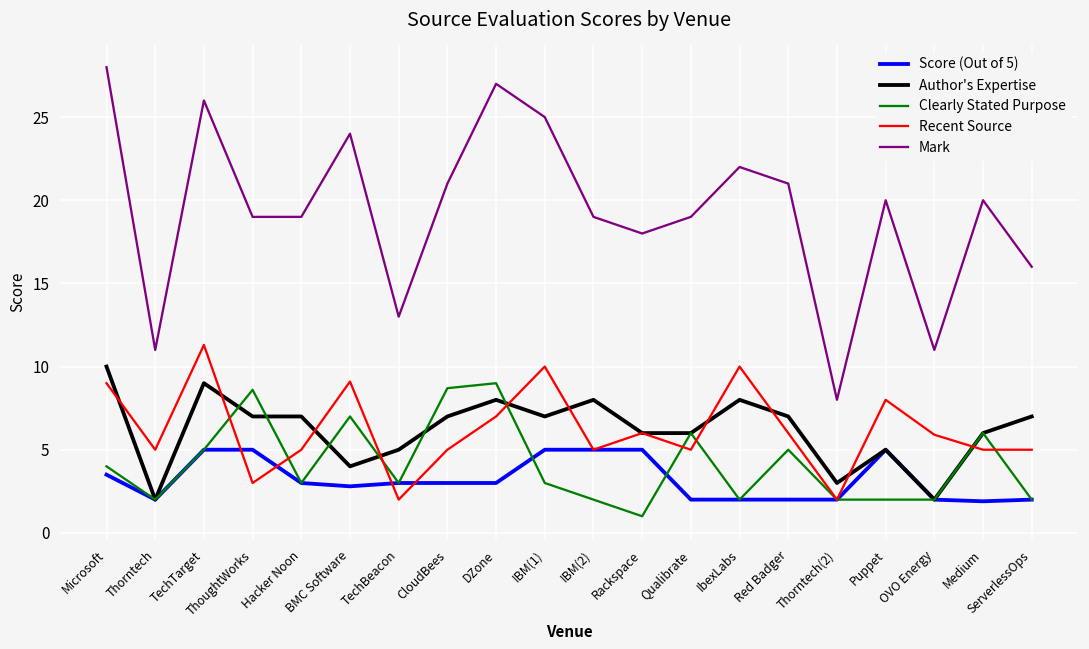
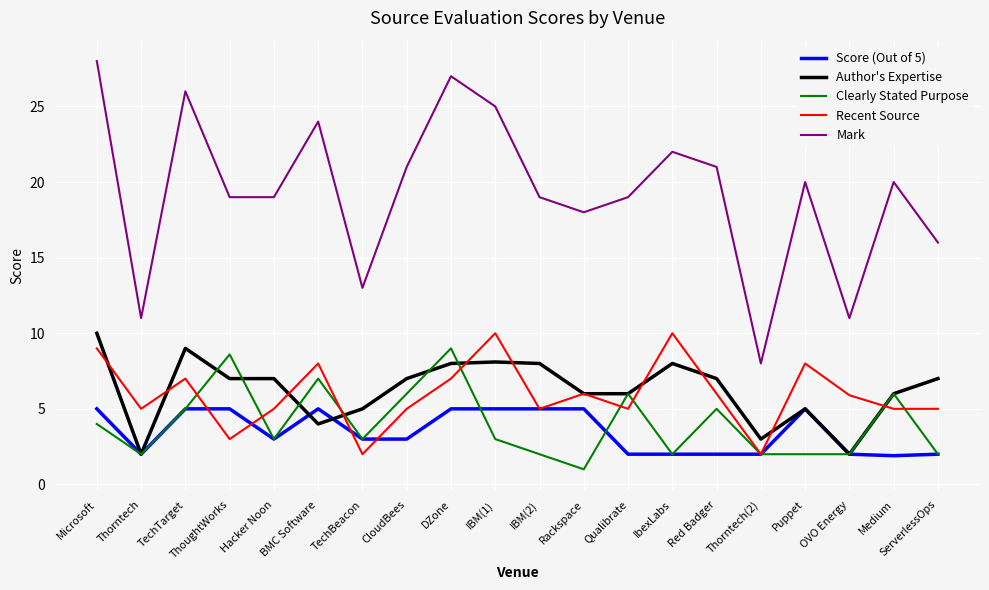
  {
    "Score (Out of 5)": {
-     "Microsoft": 3.5,
+     "Microsoft": 5.0,
      "ThoughtWorks": 5.0,
-     "BMC Software": 2.8,
+     "BMC Software": 5.0,
      "CloudBees": 3.0,
-     "DZone": 3,
+     "DZone": 5,
      "IBM(1)": 5.0,
      "Rackspace": 5.0,
      "Qualibrate": 2.0,
      "Red Badger": 2.0,
      "Medium": 1.9
    },
    "Author's Expertise": {
      "Microsoft": 10.0,
      "TechTarget": 9.0,
      "ThoughtWorks": 7.0,
      "Hacker Noon": 7.0,
      "BMC Software": 4.0,
      "TechBeacon": 5.0,
      "CloudBees": 7.0,
      "DZone": 8.0,
-     "IBM(1)": 7.0,
+     "IBM(1)": 8.1,
      "IBM(2)": 8.0,
      "IbexLabs": 8.0,
      "Red Badger": 7.0,
      "Thorntech(2)": 3.0,
      "ServerlessOps": 7.0
    },
    "Clearly Stated Purpose": {
      "Microsoft": 4.0,
      "ThoughtWorks": 8.6,
      "BMC Software": 7.0,
-     "CloudBees": 8.7,
+     "CloudBees": 6.0,
      "DZone": 9.0,
      "IBM(1)": 3.0,
      "IBM(2)": 2.0,
      "Rackspace": 1.0,
      "Red Badger": 5.0,
      "Puppet": 2.0
    },
    "Recent Source": {
      "Microsoft": 9.0,
      "Thorntech": 5.0,
-     "TechTarget": 11.3,
+     "TechTarget": 7.0,
      "ThoughtWorks": 3.0,
      "Hacker Noon": 5.0,
-     "BMC Software": 9.1,
+     "BMC Software": 8.0,
      "TechBeacon": 2.0,
      "CloudBees": 5.0,
      "DZone": 7.0,
      "IBM(1)": 10.0,
      "Qualibrate": 5.0,
      "IbexLabs": 10.0,
      "Red Badger": 6.0,
      "Puppet": 8.0,
      "OVO Energy": 5.9,
      "Medium": 5.0,
      "ServerlessOps": 5.0
    },
    "Mark": {
      "Microsoft": 28.0,
      "Thorntech": 11.0,
      "TechTarget": 26.0,
      "ThoughtWorks": 19.0,
      "Hacker Noon": 19.0,
      "BMC Software": 24.0,
      "TechBeacon": 13.0,
      "CloudBees": 21.0,
      "DZone": 27.0,
      "IBM(1)": 25.0,
      "IBM(2)": 19.0,
      "Rackspace": 18.0,
      "Qualibrate": 19.0,
      "IbexLabs": 22.0,
      "Red Badger": 21.0,
      "Thorntech(2)": 8.0,
      "Puppet": 20.0,
      "OVO Energy": 11.0,
      "Medium": 20.0,
      "ServerlessOps": 16.0
    }
  }
